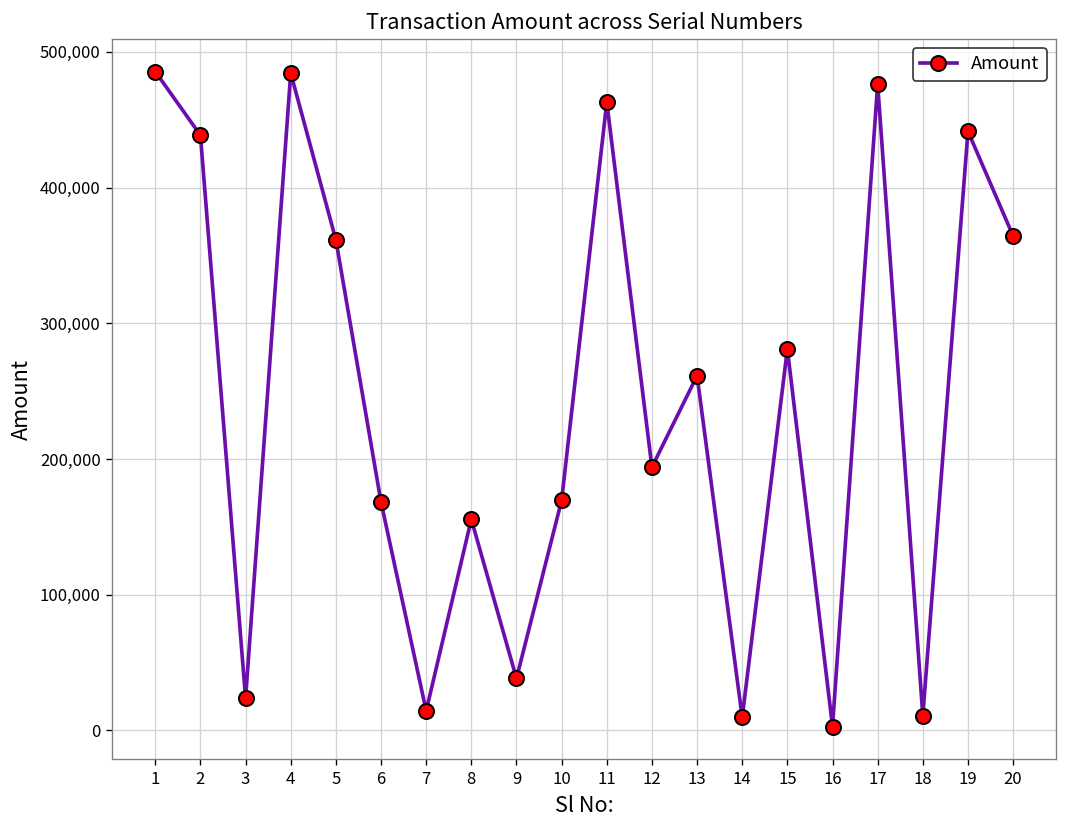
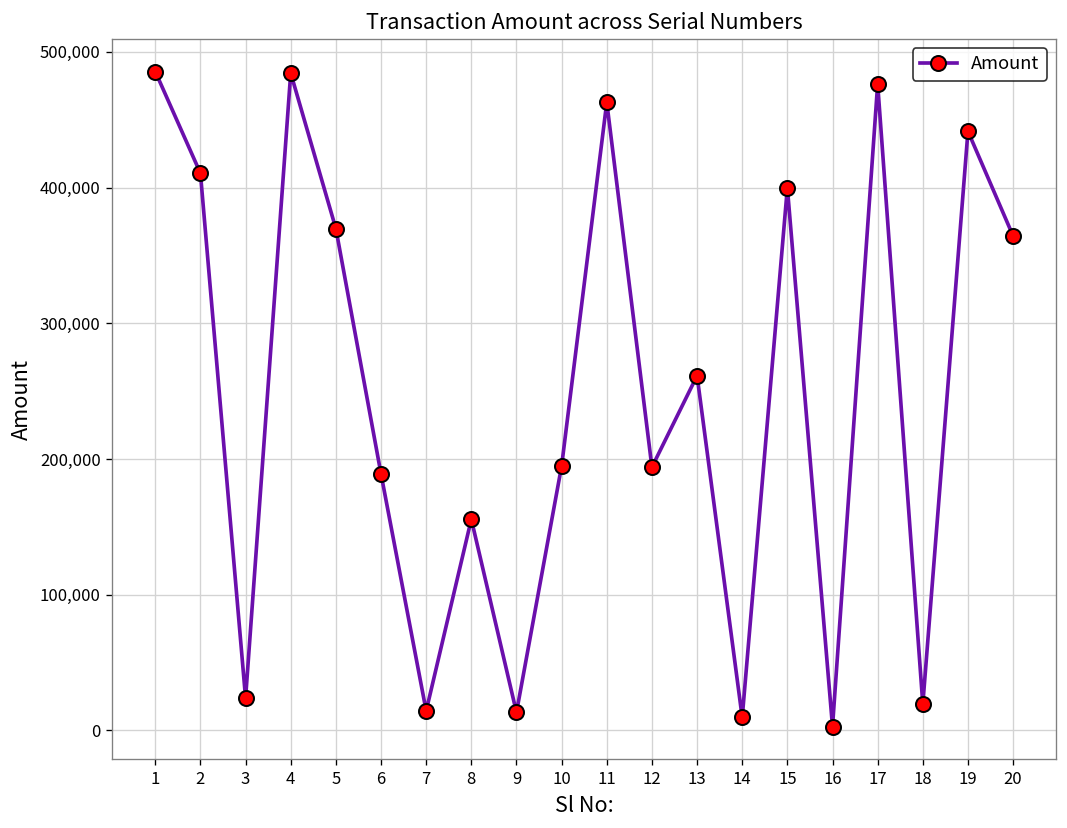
  {
    "1": "485,000",
-   "2": "439,000",
+   "2": "411,000",
    "3": "24,000",
    "4": "484,000",
-   "5": "361,000",
-   "6": "168,000",
+   "5": "370,000",
+   "6": "189,000",
    "7": "14,000",
    "8": "156,000",
-   "9": "38,000",
-   "10": "170,000",
+   "9": "13,000",
+   "10": "195,000",
    "11": "463,000",
    "12": "194,000",
    "13": "261,000",
    "14": "10,000",
-   "15": "281,000",
+   "15": "400,000",
    "16": "3,000",
    "17": "476,000",
-   "18": "11,000",
+   "18": "19,000",
    "19": "441,000",
    "20": "364,000"
  }
